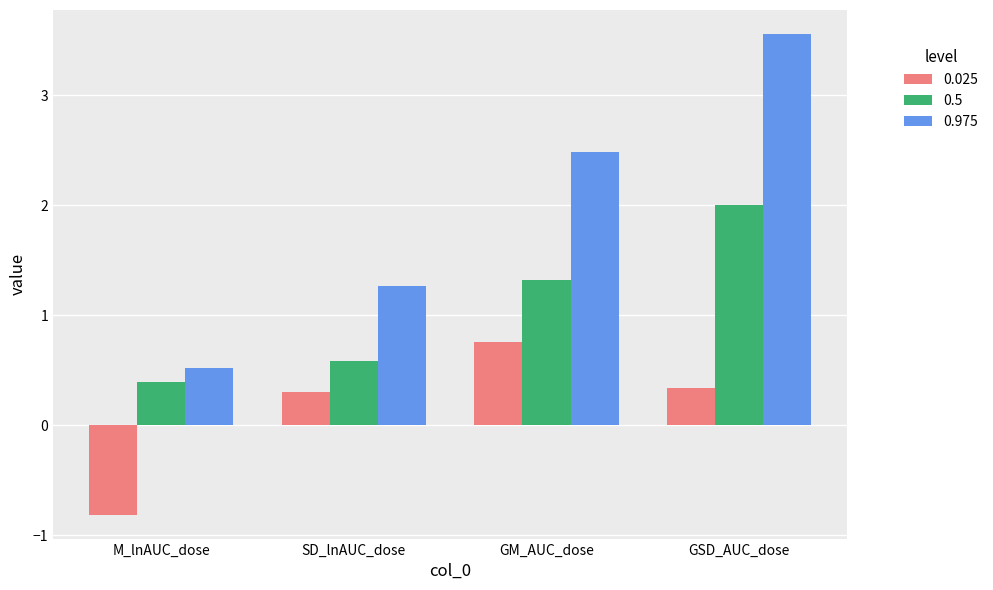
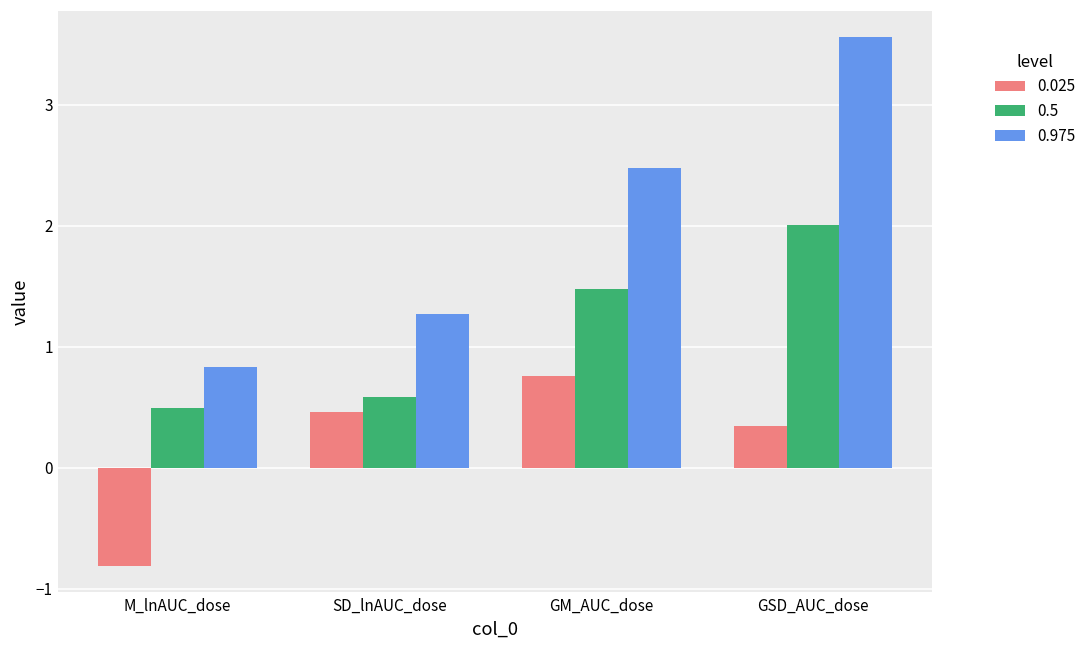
  {
    "0.025": {
      "M_lnAUC_dose": -0.81,
-     "SD_lnAUC_dose": 0.30,
+     "SD_lnAUC_dose": 0.46,
      "GM_AUC_dose": 0.75,
      "GSD_AUC_dose": 0.34
    },
    "0.5": {
-     "M_lnAUC_dose": 0.39,
+     "M_lnAUC_dose": 0.49,
      "SD_lnAUC_dose": 0.59,
-     "GM_AUC_dose": 1.32,
+     "GM_AUC_dose": 1.47,
      "GSD_AUC_dose": 2.00
    },
    "0.975": {
-     "M_lnAUC_dose": 0.52,
+     "M_lnAUC_dose": 0.83,
      "SD_lnAUC_dose": 1.27,
      "GM_AUC_dose": 2.48,
      "GSD_AUC_dose": 3.55
    }
  }
